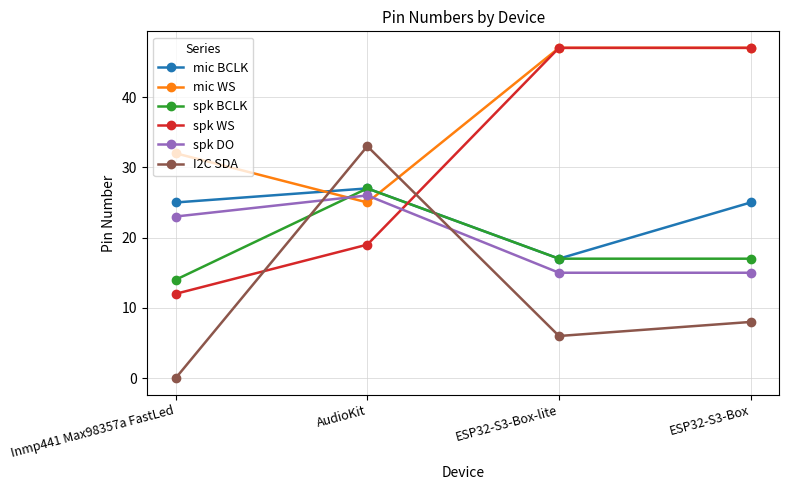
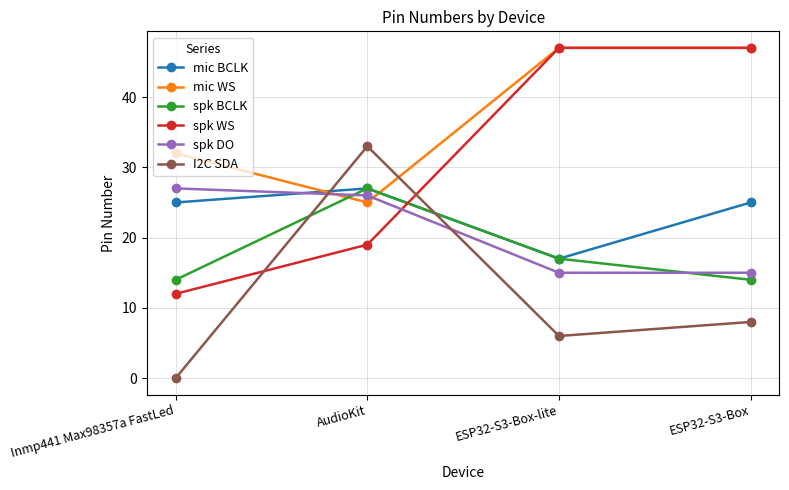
  {
    "mic BCLK": {
      "Inmp441 Max98357a FastLed": 25,
      "ESP32-S3-Box": 25
    },
    "mic WS": {
      "AudioKit": 25
    },
    "spk BCLK": {
      "Inmp441 Max98357a FastLed": 14,
-     "ESP32-S3-Box": 17
+     "ESP32-S3-Box": 14
    },
    "spk WS": {
      "Inmp441 Max98357a FastLed": 12,
      "AudioKit": 19
    },
    "spk DO": {
-     "Inmp441 Max98357a FastLed": 23,
+     "Inmp441 Max98357a FastLed": 27,
      "AudioKit": 26,
      "ESP32-S3-Box-lite": 15,
      "ESP32-S3-Box": 15
    },
    "I2C SDA": {
      "Inmp441 Max98357a FastLed": 0,
      "AudioKit": 33,
      "ESP32-S3-Box-lite": 6,
      "ESP32-S3-Box": 8
    }
  }
